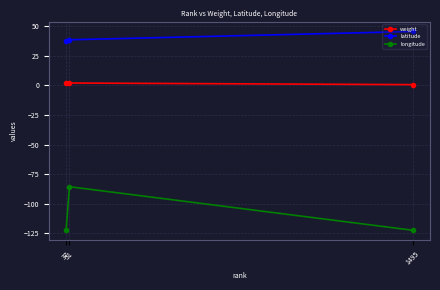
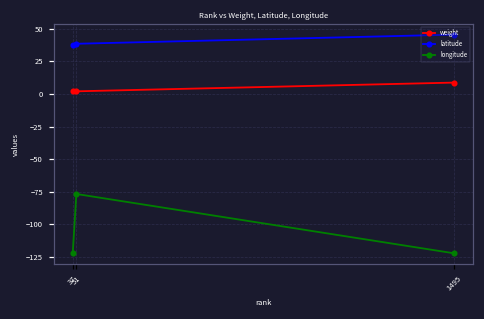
  {
    "weight": {
      "37": 2,
      "51": 2,
-     "1495": 1
+     "1495": 9
    },
    "latitude": {
      "37": 38,
      "51": 39
    },
    "longitude": {
      "37": -122,
-     "51": -86,
+     "51": -77,
      "1495": -122
    }
  }
